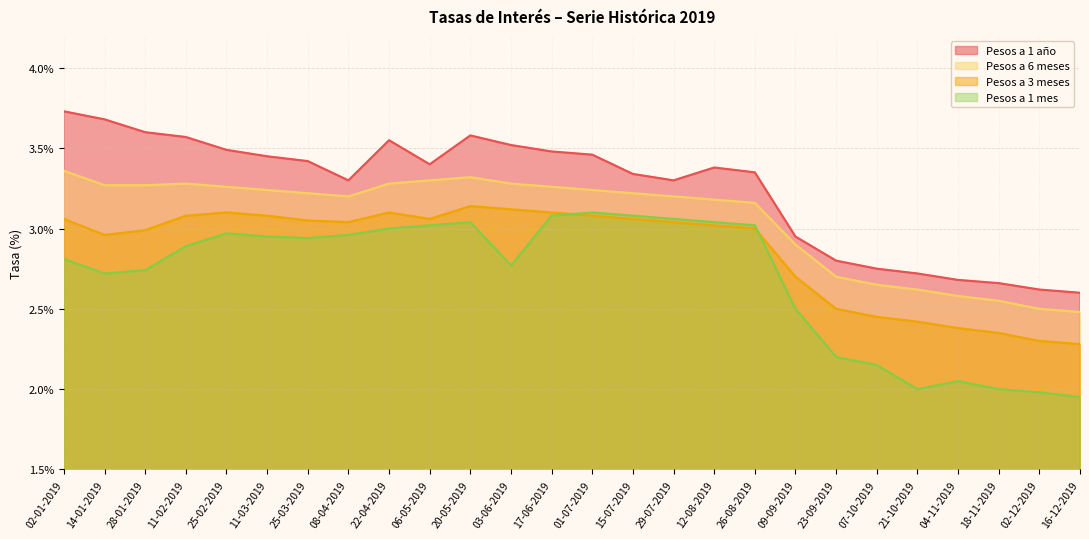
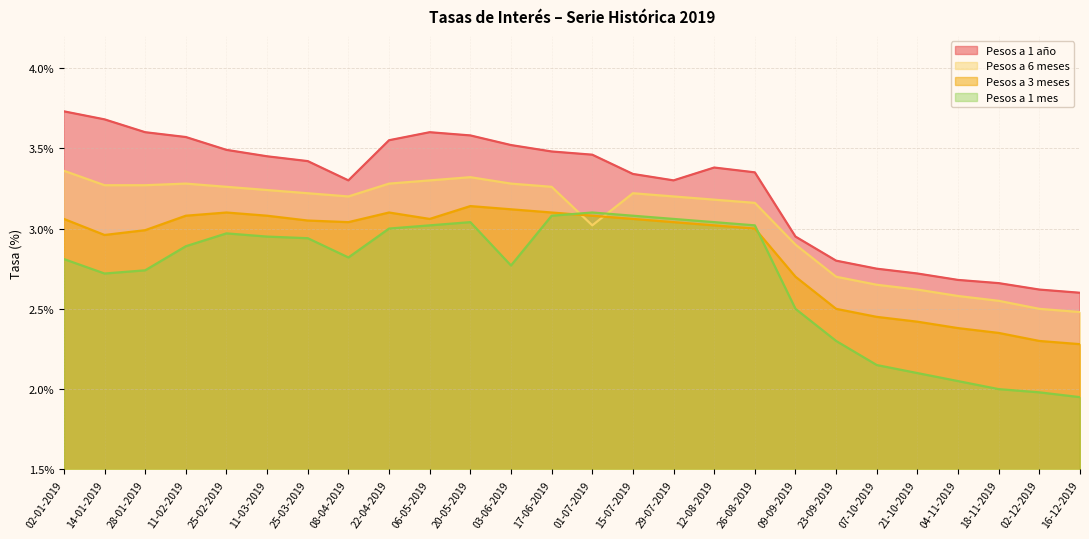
  {
    "Pesos a 1 año": {
      "02-01-2019": "3.73%",
      "14-01-2019": "3.68%",
      "28-01-2019": "3.6%",
      "11-02-2019": "3.57%",
      "25-02-2019": "3.5%",
      "11-03-2019": "3.45%",
      "25-03-2019": "3.42%",
      "08-04-2019": "3.3%",
      "22-04-2019": "3.55%",
-     "06-05-2019": "3.4%",
+     "06-05-2019": "3.6%",
      "20-05-2019": "3.58%",
      "03-06-2019": "3.52%",
      "17-06-2019": "3.48%",
      "01-07-2019": "3.46%",
      "15-07-2019": "3.34%",
      "29-07-2019": "3.3%",
      "12-08-2019": "3.38%",
      "26-08-2019": "3.35%",
      "09-09-2019": "2.95%",
      "23-09-2019": "2.8%",
      "07-10-2019": "2.75%",
      "21-10-2019": "2.72%",
      "04-11-2019": "2.68%",
      "18-11-2019": "2.66%",
      "02-12-2019": "2.62%",
      "16-12-2019": "2.6%"
    },
    "Pesos a 6 meses": {
      "02-01-2019": "3.36%",
      "14-01-2019": "3.27%",
      "28-01-2019": "3.27%",
      "11-02-2019": "3.28%",
      "25-02-2019": "3.26%",
      "11-03-2019": "3.24%",
      "25-03-2019": "3.22%",
      "08-04-2019": "3.20%",
      "22-04-2019": "3.28%",
      "06-05-2019": "3.30%",
      "20-05-2019": "3.32%",
      "03-06-2019": "3.28%",
      "17-06-2019": "3.26%",
-     "01-07-2019": "3.24%",
+     "01-07-2019": "3.02%",
      "15-07-2019": "3.22%",
      "29-07-2019": "3.20%",
      "12-08-2019": "3.18%",
      "26-08-2019": "3.16%",
      "09-09-2019": "2.90%",
      "23-09-2019": "2.70%",
      "07-10-2019": "2.65%",
      "21-10-2019": "2.62%",
      "04-11-2019": "2.58%",
      "18-11-2019": "2.55%",
      "02-12-2019": "2.50%",
      "16-12-2019": "2.48%"
    },
    "Pesos a 3 meses": {
      "02-01-2019": "3.06%",
      "14-01-2019": "2.96%",
      "28-01-2019": "2.99%",
      "11-02-2019": "3.08%",
      "25-02-2019": "3.10%",
      "11-03-2019": "3.08%",
      "25-03-2019": "3.05%",
      "08-04-2019": "3.04%",
      "22-04-2019": "3.10%",
      "06-05-2019": "3.06%",
      "20-05-2019": "3.14%",
      "03-06-2019": "3.12%",
      "17-06-2019": "3.10%",
      "01-07-2019": "3.08%",
      "15-07-2019": "3.06%",
      "29-07-2019": "3.04%",
      "12-08-2019": "3.02%",
      "26-08-2019": "3.00%",
      "09-09-2019": "2.70%",
      "23-09-2019": "2.50%",
      "07-10-2019": "2.45%",
      "21-10-2019": "2.42%",
      "04-11-2019": "2.38%",
      "18-11-2019": "2.35%",
      "02-12-2019": "2.30%",
      "16-12-2019": "2.28%"
    },
    "Pesos a 1 mes": {
      "02-01-2019": "2.81%",
      "14-01-2019": "2.72%",
      "28-01-2019": "2.74%",
      "11-02-2019": "2.89%",
      "25-02-2019": "2.97%",
      "11-03-2019": "2.95%",
      "25-03-2019": "2.94%",
-     "08-04-2019": "2.96%",
+     "08-04-2019": "2.82%",
      "22-04-2019": "3.00%",
      "06-05-2019": "3.02%",
      "20-05-2019": "3.04%",
      "03-06-2019": "2.77%",
      "17-06-2019": "3.08%",
      "01-07-2019": "3.10%",
      "15-07-2019": "3.08%",
      "29-07-2019": "3.06%",
      "12-08-2019": "3.04%",
      "26-08-2019": "3.02%",
      "09-09-2019": "2.50%",
-     "23-09-2019": "2.2%",
+     "23-09-2019": "2.3%",
      "07-10-2019": "2.15%",
-     "21-10-2019": "2.0%",
+     "21-10-2019": "2.1%",
      "04-11-2019": "2.05%",
      "18-11-2019": "2.00%",
      "02-12-2019": "1.98%",
      "16-12-2019": "1.95%"
    }
  }
